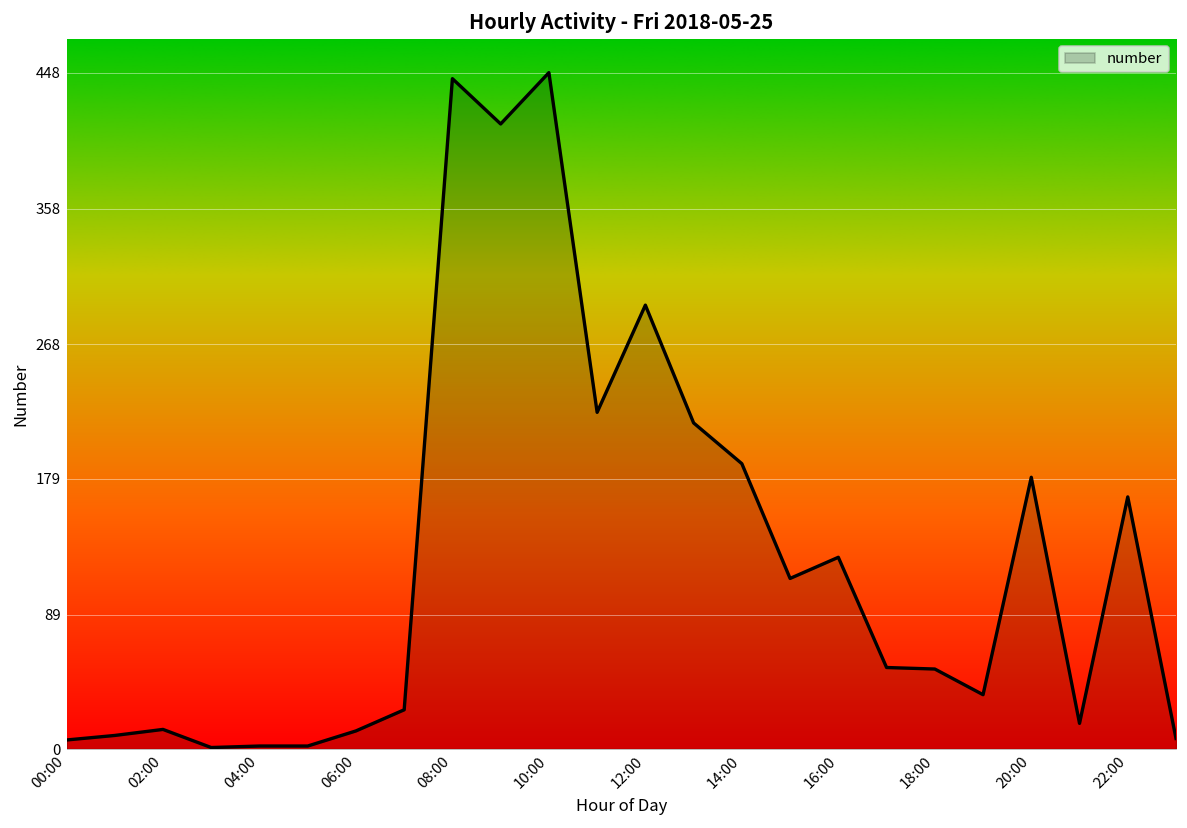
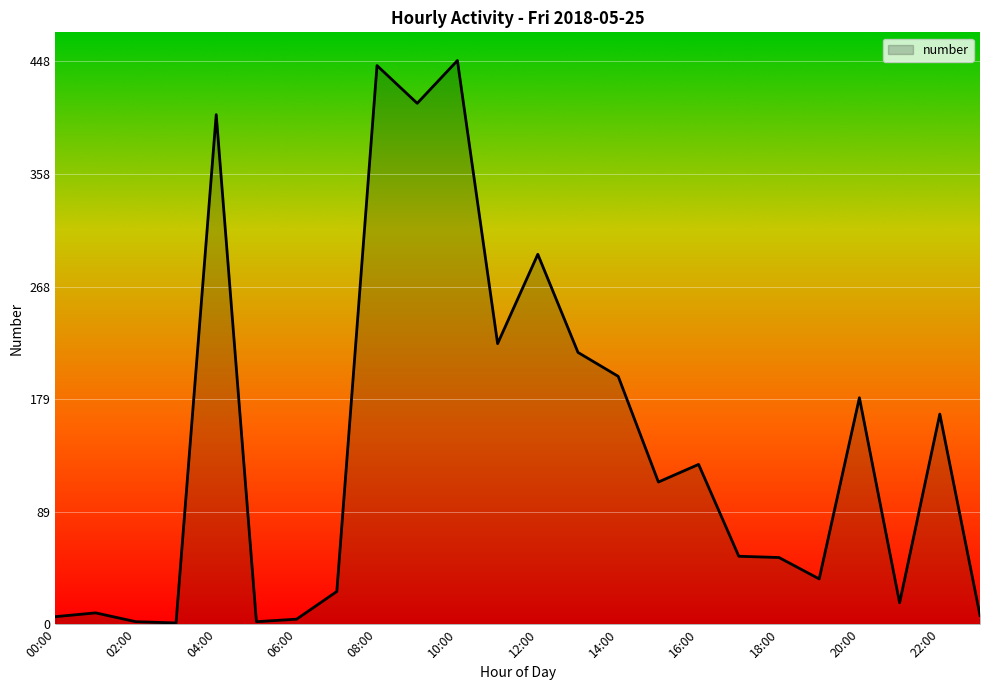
  {
    "00:00": 6,
-   "02:00": 13,
-   "04:00": 2,
-   "06:00": 12,
+   "02:00": 2,
+   "04:00": 405,
+   "06:00": 4,
    "08:00": 444,
    "10:00": 448,
    "12:00": 294,
-   "14:00": 189,
+   "14:00": 197,
    "16:00": 127,
    "18:00": 53,
    "20:00": 180,
    "22:00": 167
  }
